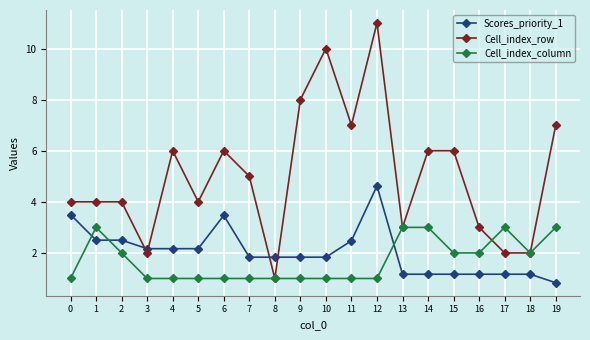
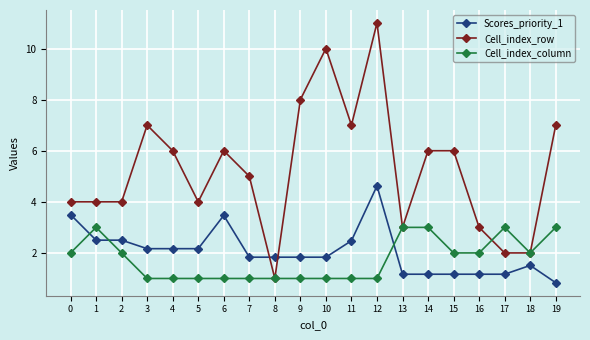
  {
    "Scores_priority_1": {
      "0": 3.5,
      "1": 2.5,
      "2": 2.5,
      "3": 2.2,
      "4": 2.2,
      "5": 2.2,
      "6": 3.5,
      "7": 1.8,
      "8": 1.8,
      "9": 1.8,
      "10": 1.8,
      "11": 2.5,
      "12": 4.6,
      "13": 1.2,
      "14": 1.2,
      "15": 1.2,
      "16": 1.2,
      "17": 1.2,
-     "18": 1.2,
+     "18": 1.5,
      "19": 0.8
    },
    "Cell_index_row": {
      "0": 4,
      "1": 4,
      "2": 4,
-     "3": 2,
+     "3": 7,
      "4": 6,
      "5": 4,
      "6": 6,
      "7": 5,
      "9": 8,
      "10": 10,
      "11": 7,
      "12": 11,
      "14": 6,
      "15": 6,
      "16": 3,
      "17": 2,
      "19": 7
    },
    "Cell_index_column": {
-     "0": 1,
+     "0": 2,
      "1": 3,
      "2": 2,
      "3": 1,
      "4": 1,
      "5": 1,
      "6": 1,
      "7": 1,
      "9": 1,
      "10": 1,
      "11": 1,
      "12": 1,
      "14": 3,
      "15": 2,
      "16": 2,
      "17": 3,
      "19": 3
    }
  }
